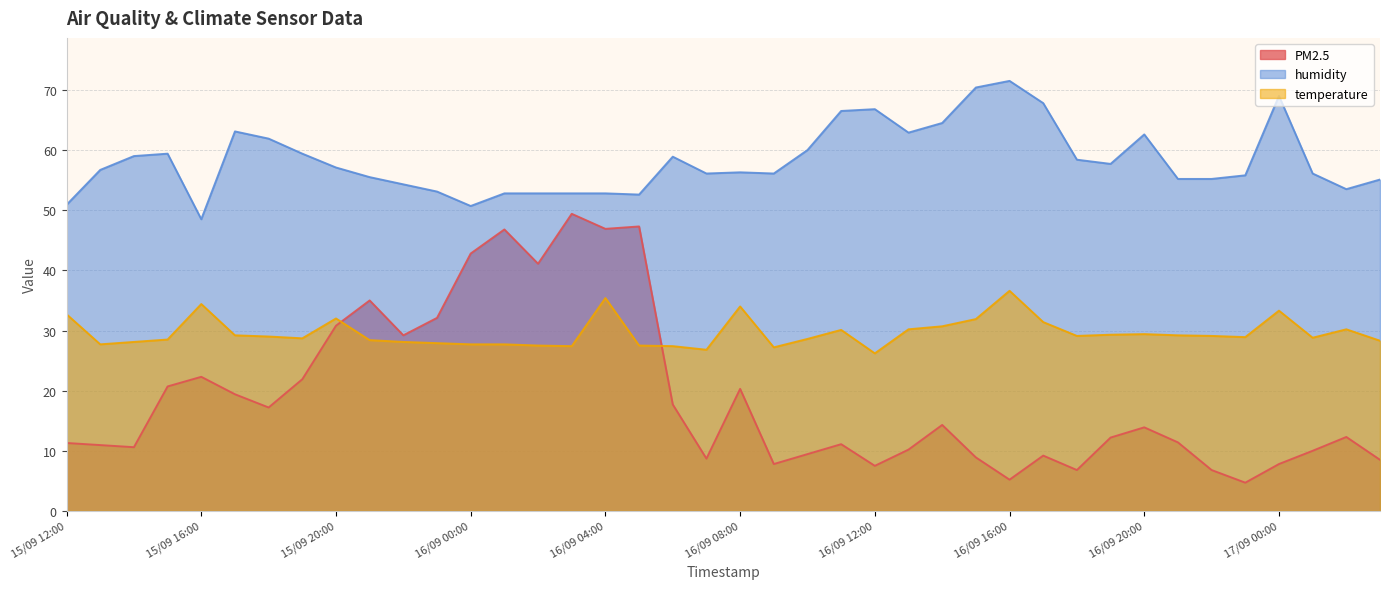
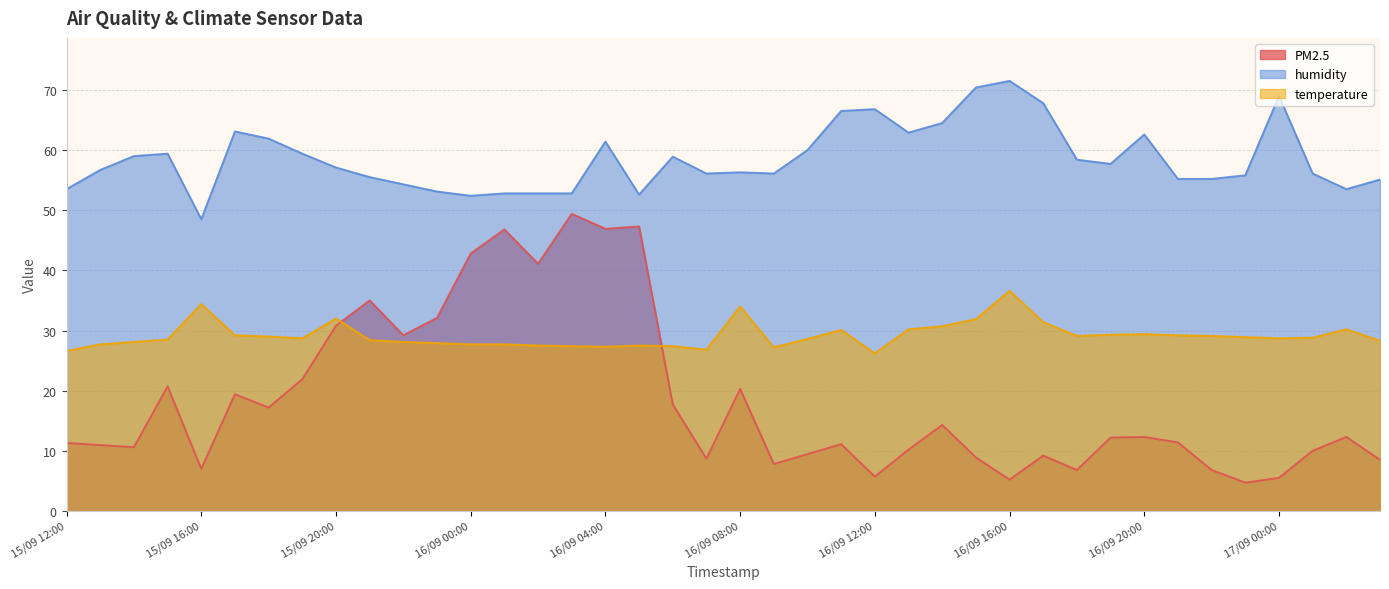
  {
    "PM2.5": {
      "15/09 12:00": 11,
-     "15/09 16:00": 22,
+     "15/09 16:00": 7,
      "15/09 20:00": 31,
      "16/09 00:00": 43,
      "16/09 04:00": 47,
      "16/09 08:00": 20,
-     "16/09 12:00": 8,
+     "16/09 12:00": 6,
      "16/09 16:00": 5,
-     "16/09 20:00": 14,
-     "17/09 00:00": 8
+     "16/09 20:00": 12,
+     "17/09 00:00": 6
    },
    "humidity": {
-     "15/09 12:00": 51,
+     "15/09 12:00": 54,
      "15/09 16:00": 49,
      "15/09 20:00": 57,
-     "16/09 00:00": 51,
-     "16/09 04:00": 53,
+     "16/09 00:00": 52,
+     "16/09 04:00": 61,
      "16/09 08:00": 56,
      "16/09 12:00": 67,
      "16/09 16:00": 72,
      "16/09 20:00": 63
    },
    "temperature": {
-     "15/09 12:00": 33,
+     "15/09 12:00": 27,
      "15/09 16:00": 34,
      "15/09 20:00": 32,
      "16/09 00:00": 28,
-     "16/09 04:00": 35,
+     "16/09 04:00": 27,
      "16/09 08:00": 34,
      "16/09 12:00": 26,
      "16/09 16:00": 37,
      "16/09 20:00": 29,
-     "17/09 00:00": 33
+     "17/09 00:00": 29
    }
  }
